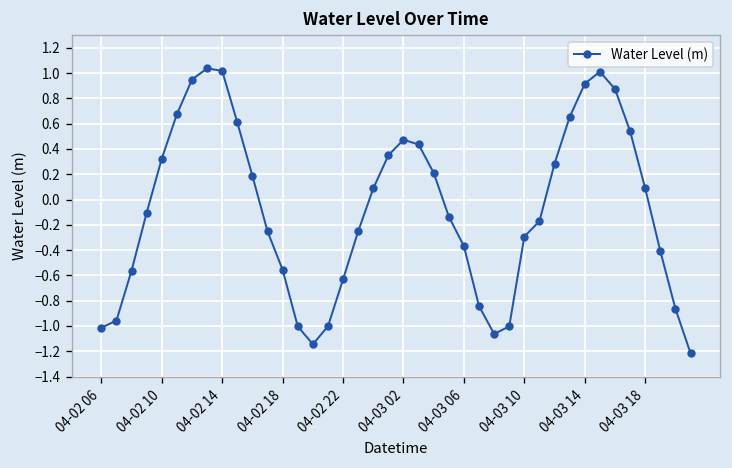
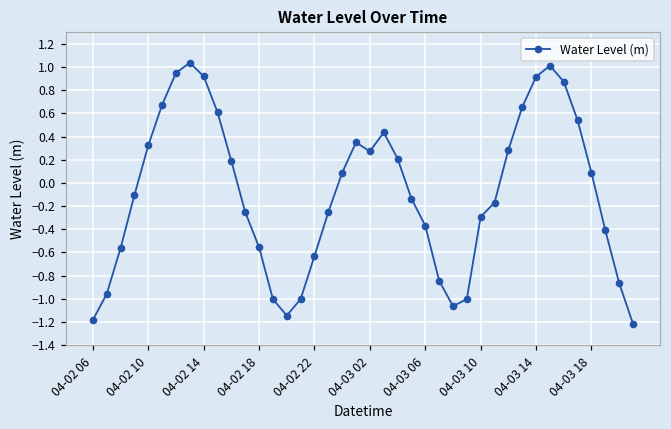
  {
-   "04-02 06": -1.01,
+   "04-02 06": -1.18,
    "04-02 10": 0.32,
-   "04-02 14": 1.02,
+   "04-02 14": 0.92,
    "04-02 18": -0.56,
    "04-02 22": -0.63,
-   "04-03 02": 0.47,
+   "04-03 02": 0.27,
    "04-03 06": -0.37,
    "04-03 10": -0.29,
    "04-03 14": 0.92,
    "04-03 18": 0.09
  }
